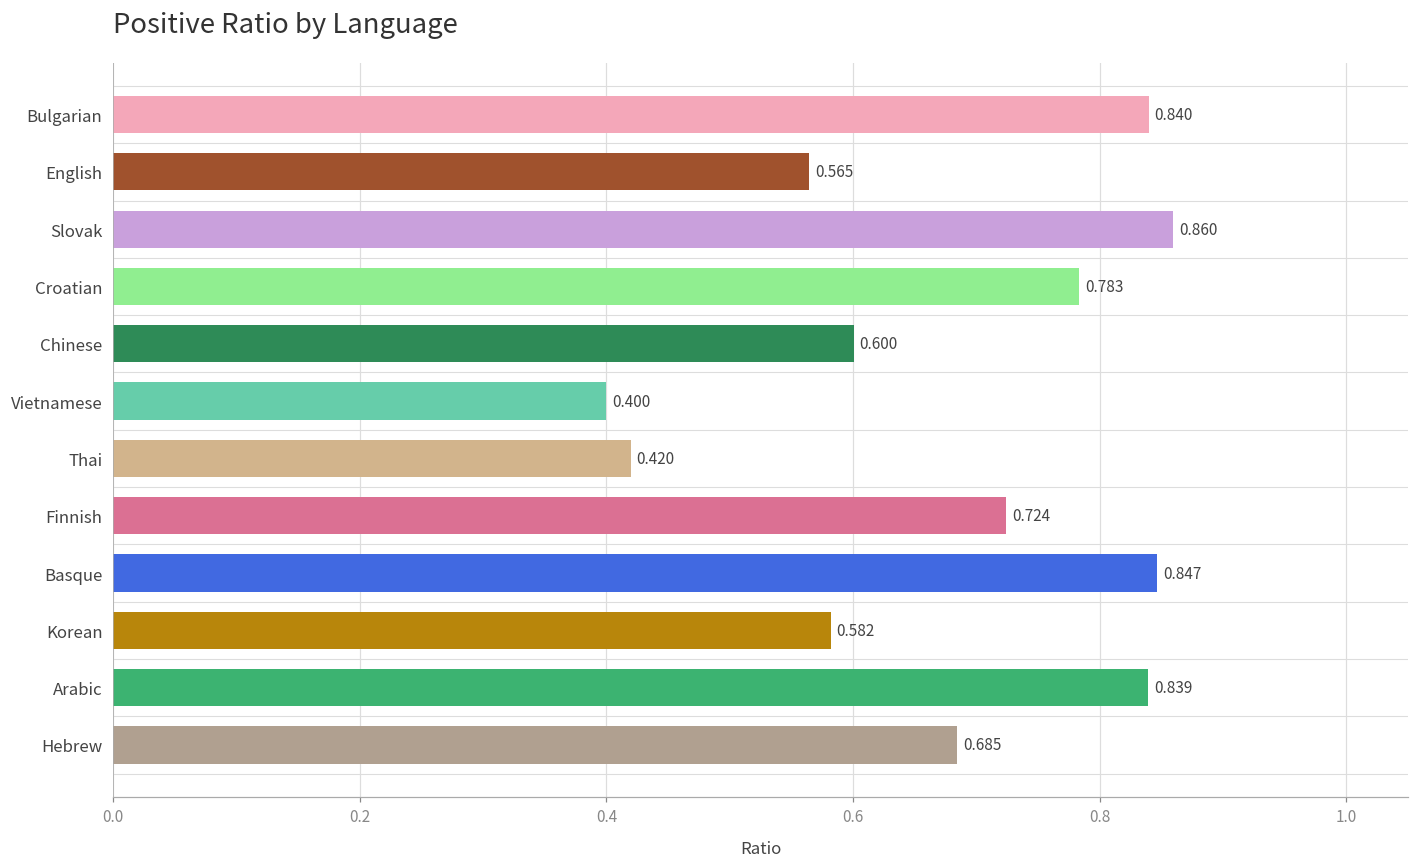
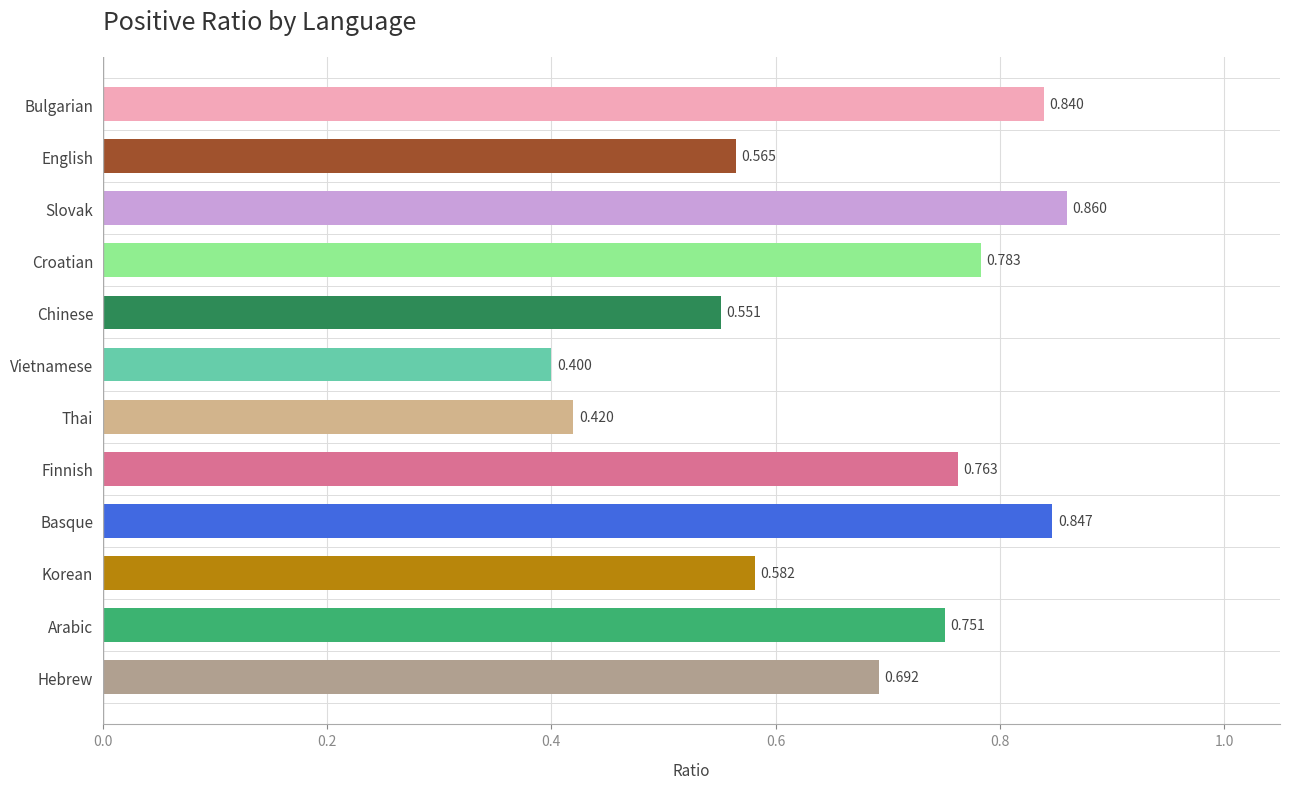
  {
    "Bulgarian": 0.840,
    "English": 0.565,
    "Slovak": 0.860,
    "Croatian": 0.783,
-   "Chinese": 0.600,
+   "Chinese": 0.551,
    "Vietnamese": 0.400,
    "Thai": 0.420,
-   "Finnish": 0.724,
+   "Finnish": 0.763,
    "Basque": 0.847,
    "Korean": 0.582,
-   "Arabic": 0.839,
-   "Hebrew": 0.685
+   "Arabic": 0.751,
+   "Hebrew": 0.692
  }
